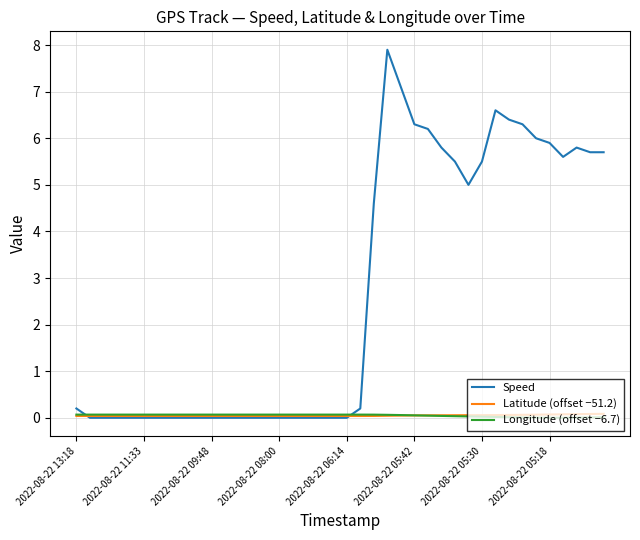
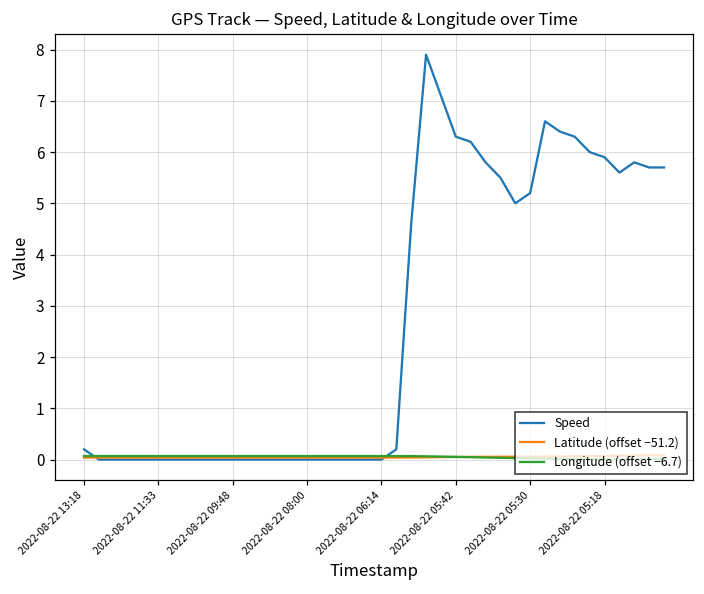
  {
    "Speed": {
      "2022-08-22 13:18": 0.2,
      "2022-08-22 05:42": 6.3,
-     "2022-08-22 05:30": 5.5,
+     "2022-08-22 05:30": 5.2,
      "2022-08-22 05:18": 5.9
    }
  }
